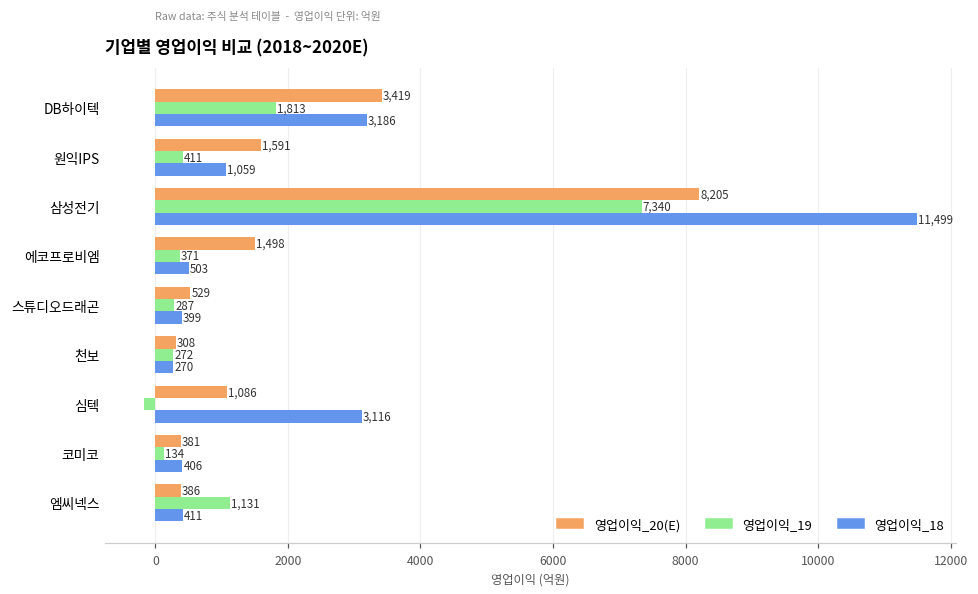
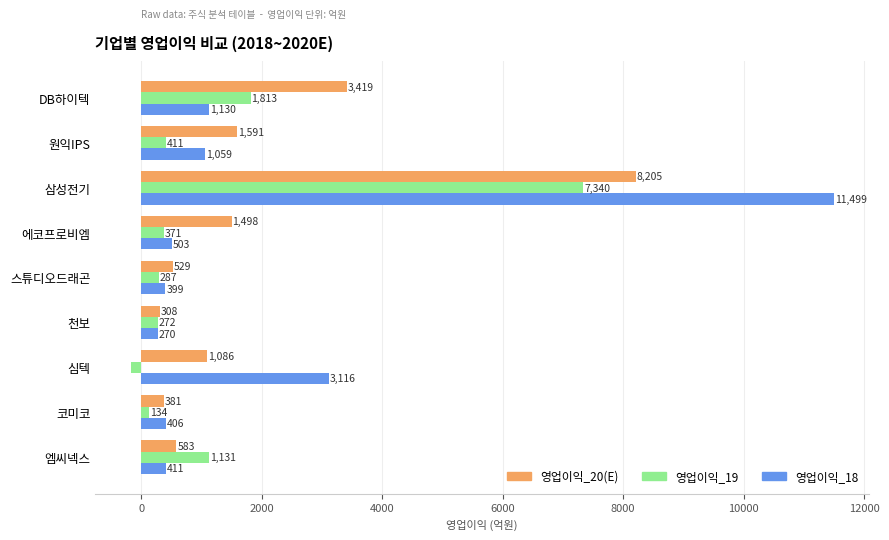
  {
    "영업이익_20(E)": {
      "DB하이텍": "3,419",
      "원익IPS": "1,591",
      "삼성전기": "8,205",
      "에코프로비엠": "1,498",
      "스튜디오드래곤": "529",
      "천보": "308",
      "심텍": "1,086",
      "코미코": "381",
-     "엠씨넥스": "386"
+     "엠씨넥스": "583"
    },
    "영업이익_19": {
      "DB하이텍": "1,813",
      "원익IPS": "411",
      "삼성전기": "7,340",
      "에코프로비엠": "371",
      "스튜디오드래곤": "287",
      "천보": "272",
      "코미코": "134",
      "엠씨넥스": "1,131"
    },
    "영업이익_18": {
-     "DB하이텍": "3,186",
+     "DB하이텍": "1,130",
      "원익IPS": "1,059",
      "삼성전기": "11,499",
      "에코프로비엠": "503",
      "스튜디오드래곤": "399",
      "천보": "270",
      "심텍": "3,116",
      "코미코": "406",
      "엠씨넥스": "411"
    }
  }
